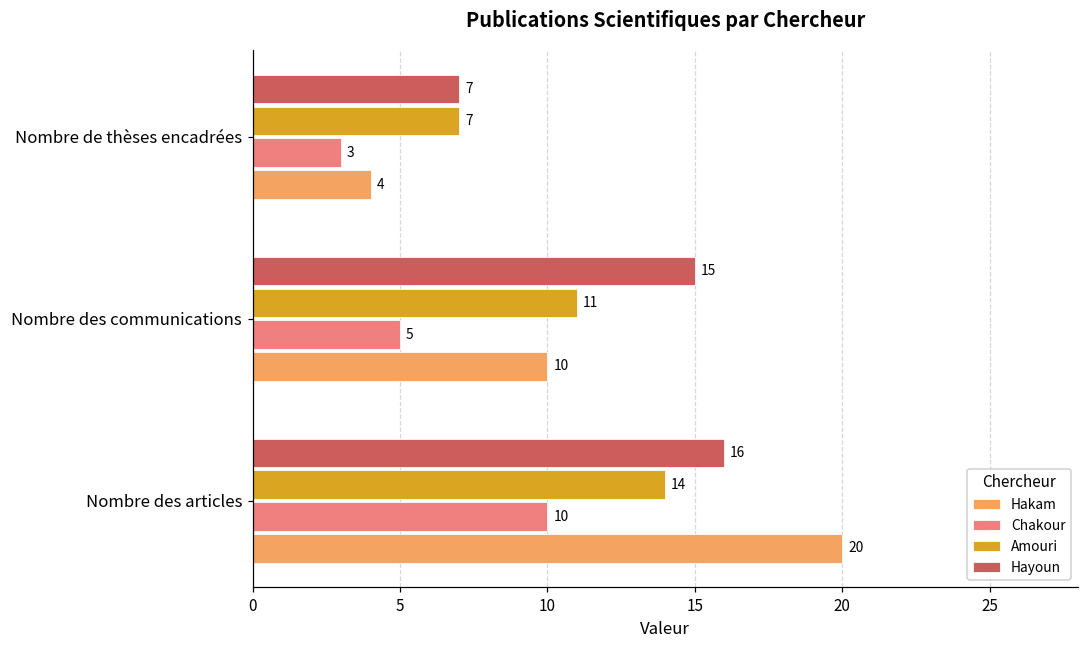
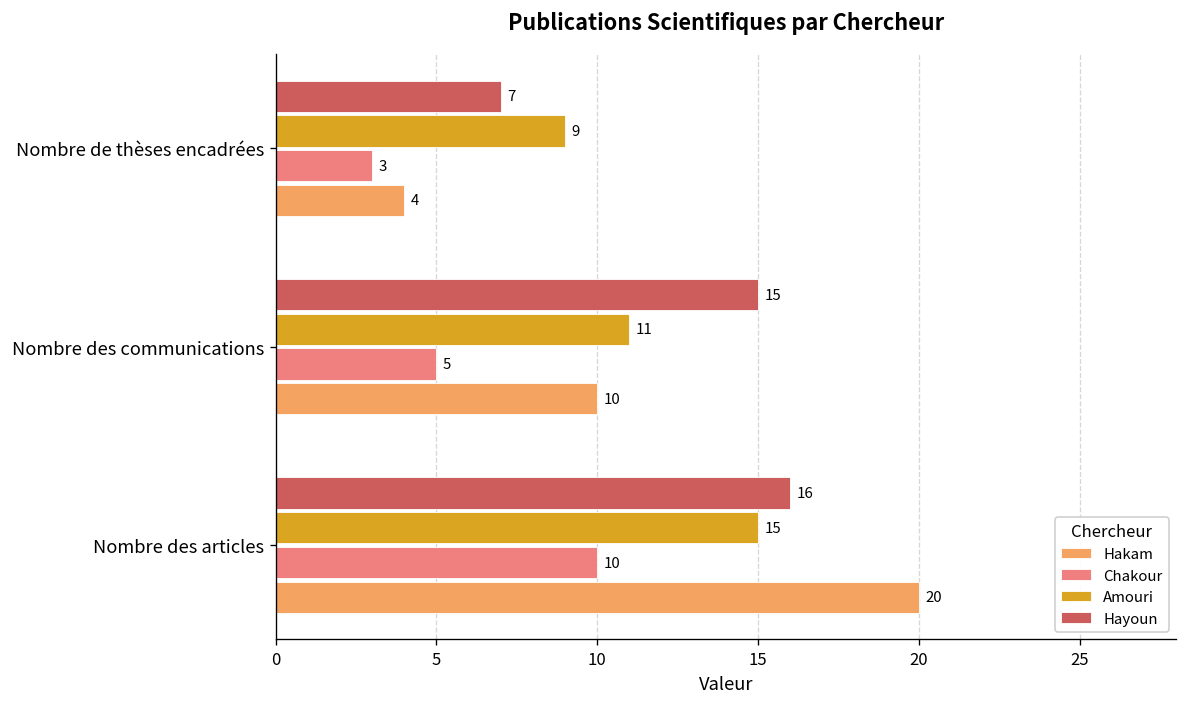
  {
    "Amouri": {
-     "Nombre de thèses encadrées": 7,
+     "Nombre de thèses encadrées": 9,
      "Nombre des communications": 11,
-     "Nombre des articles": 14
+     "Nombre des articles": 15
    },
    "Hayoun": {
      "Nombre de thèses encadrées": 7,
      "Nombre des communications": 15,
      "Nombre des articles": 16
    }
  }
